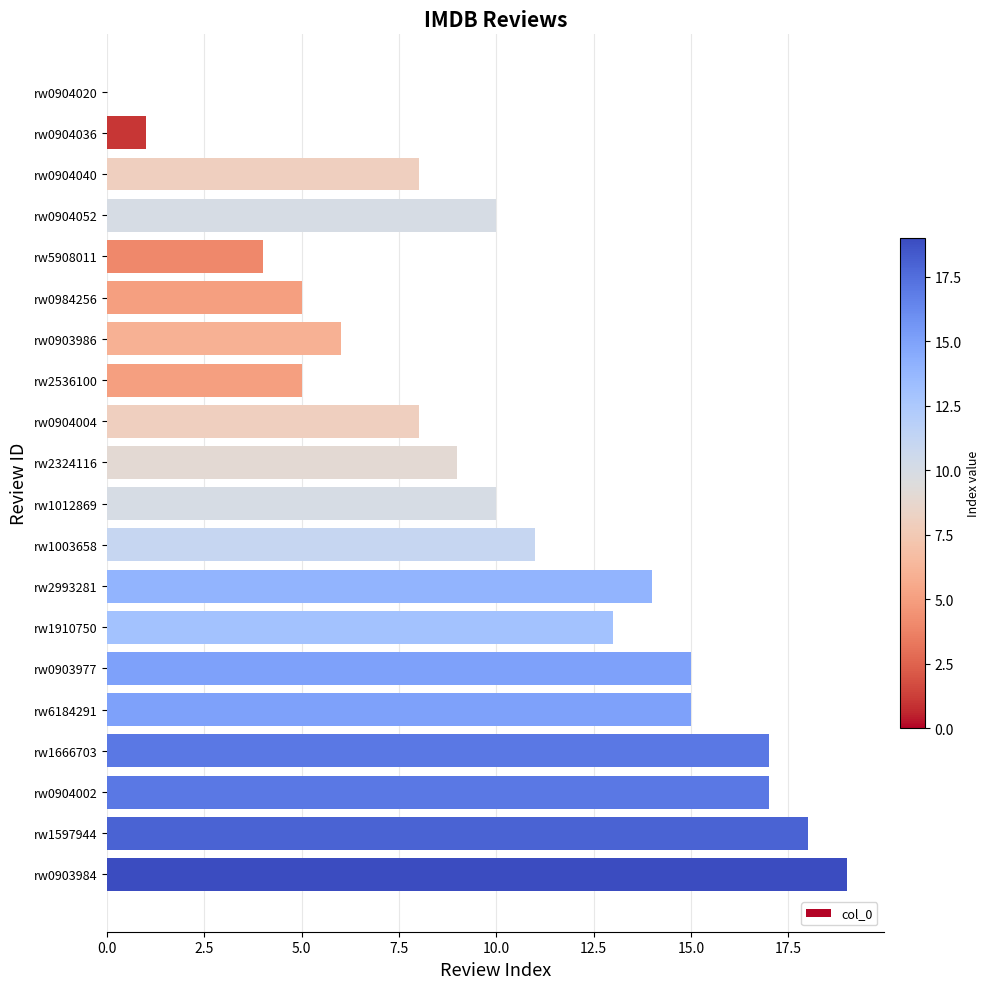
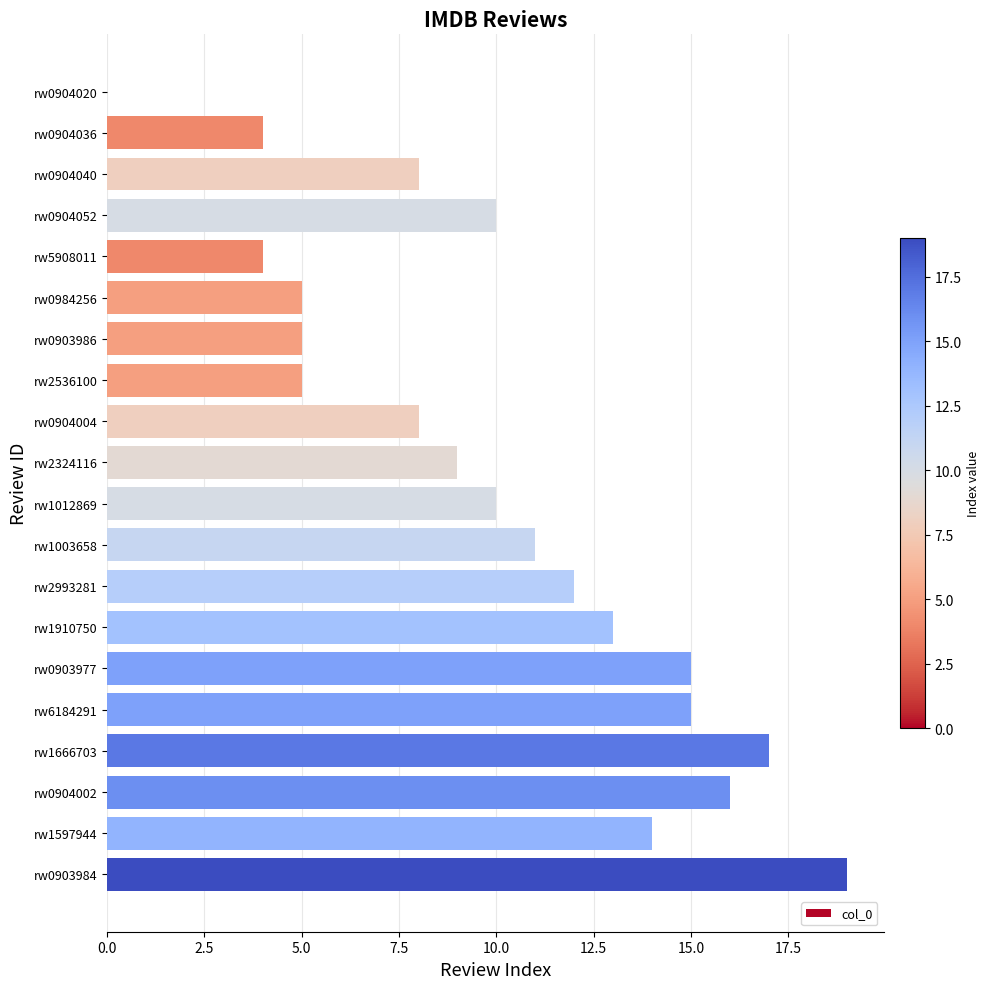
  {
    "rw0904020": 0,
-   "rw0904036": 1,
+   "rw0904036": 4,
    "rw0904040": 8,
    "rw0904052": 10,
    "rw5908011": 4,
    "rw0984256": 5,
-   "rw0903986": 6,
+   "rw0903986": 5,
    "rw2536100": 5,
    "rw0904004": 8,
    "rw2324116": 9,
    "rw1012869": 10,
    "rw1003658": 11,
-   "rw2993281": 14,
+   "rw2993281": 12,
    "rw1910750": 13,
    "rw0903977": 15,
    "rw6184291": 15,
    "rw1666703": 17,
-   "rw0904002": 17,
-   "rw1597944": 18,
+   "rw0904002": 16,
+   "rw1597944": 14,
    "rw0903984": 19
  }
